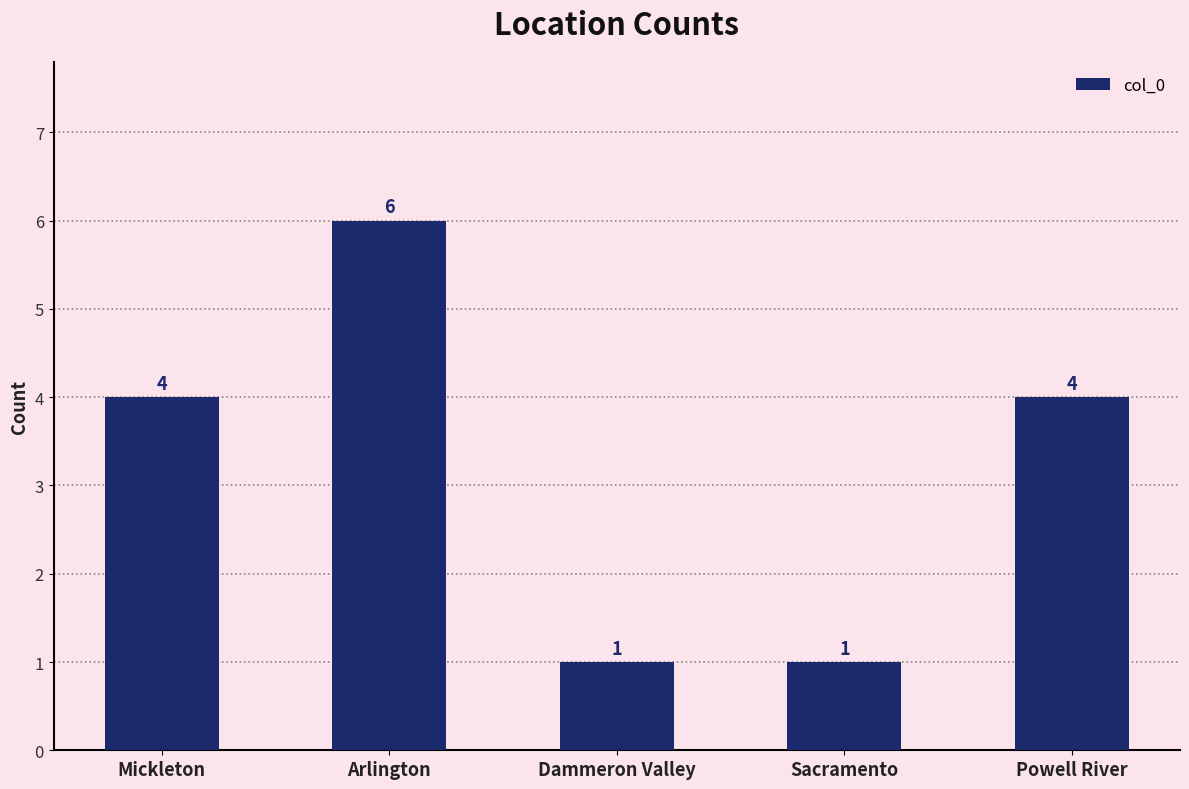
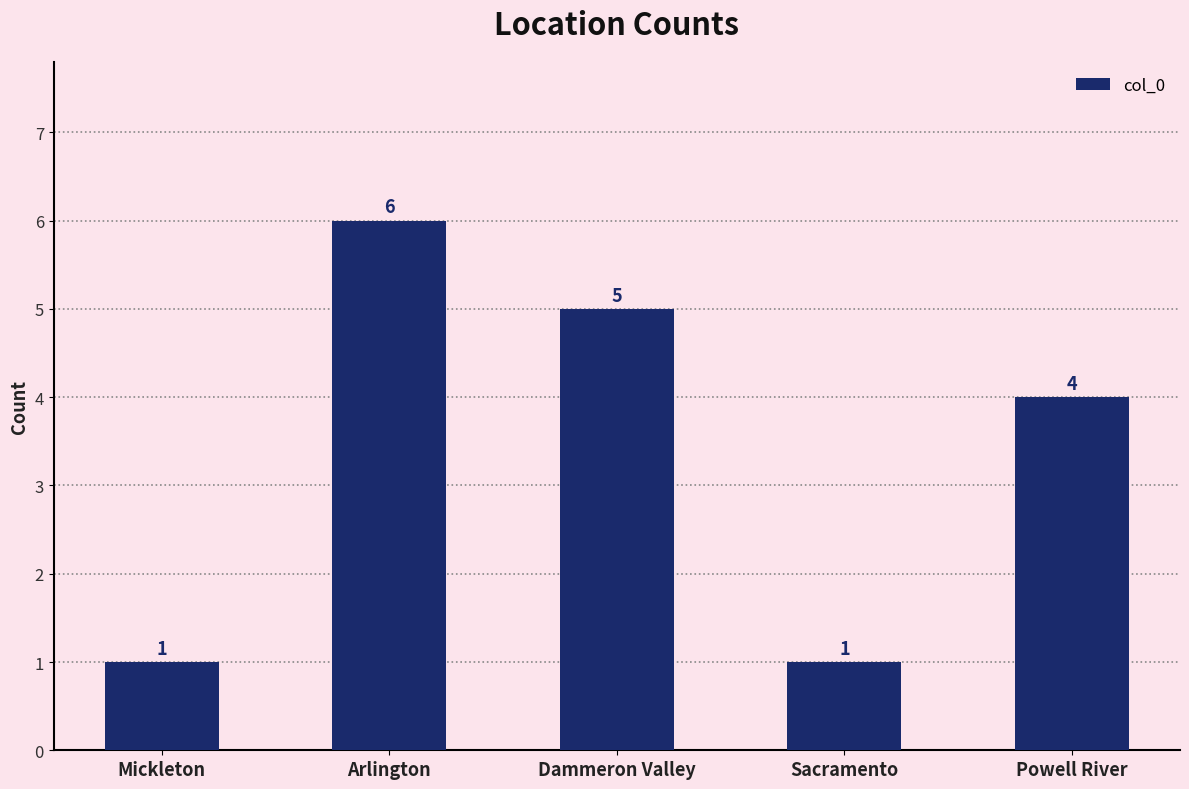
  {
-   "Mickleton": 4,
+   "Mickleton": 1,
    "Arlington": 6,
-   "Dammeron Valley": 1,
+   "Dammeron Valley": 5,
    "Sacramento": 1,
    "Powell River": 4
  }
